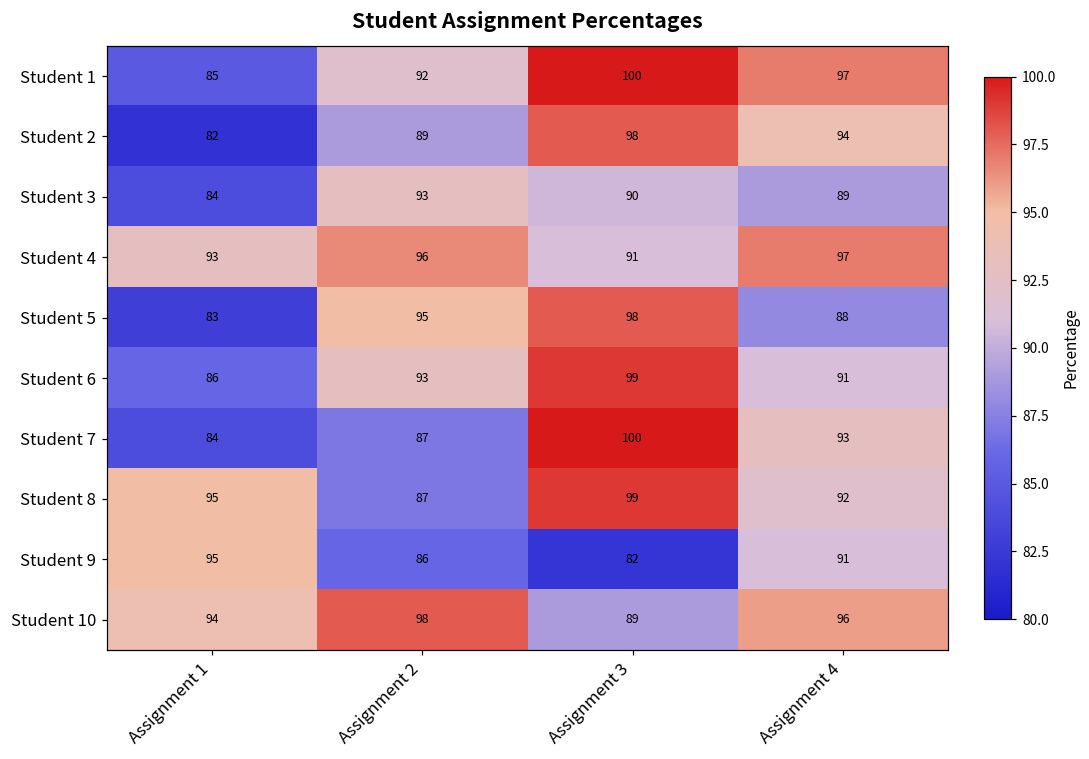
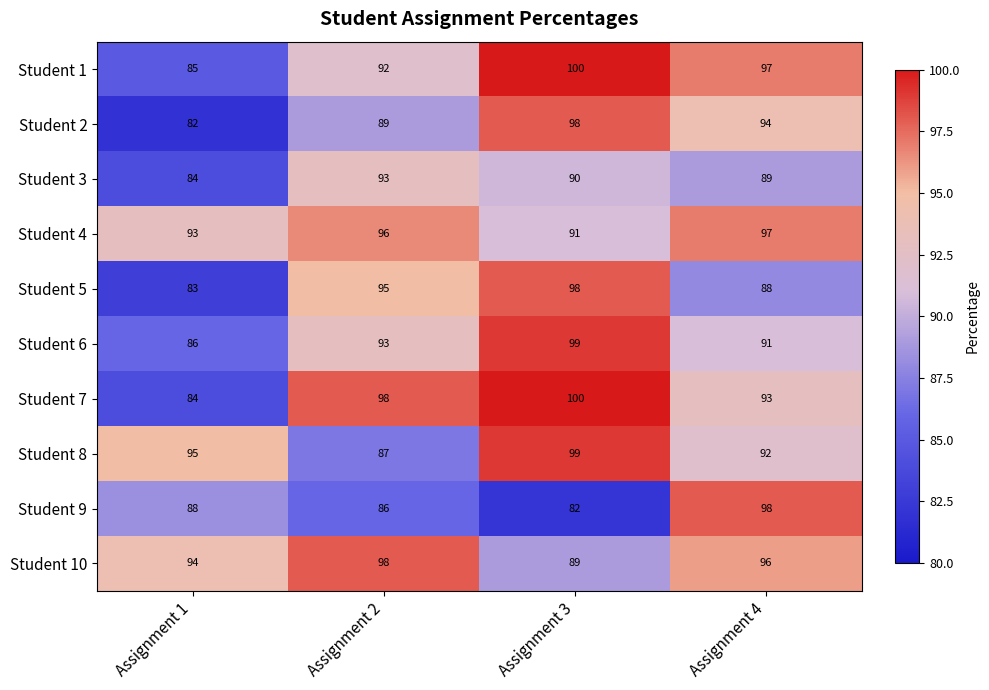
  {
    "Student 1": {
      "Assignment 1": 85,
      "Assignment 2": 92,
      "Assignment 3": 100,
      "Assignment 4": 97
    },
    "Student 2": {
      "Assignment 1": 82,
      "Assignment 2": 89,
      "Assignment 3": 98,
      "Assignment 4": 94
    },
    "Student 3": {
      "Assignment 1": 84,
      "Assignment 2": 93,
      "Assignment 3": 90,
      "Assignment 4": 89
    },
    "Student 4": {
      "Assignment 1": 93,
      "Assignment 2": 96,
      "Assignment 3": 91,
      "Assignment 4": 97
    },
    "Student 5": {
      "Assignment 1": 83,
      "Assignment 2": 95,
      "Assignment 3": 98,
      "Assignment 4": 88
    },
    "Student 6": {
      "Assignment 1": 86,
      "Assignment 2": 93,
      "Assignment 3": 99,
      "Assignment 4": 91
    },
    "Student 7": {
      "Assignment 1": 84,
-     "Assignment 2": 87,
+     "Assignment 2": 98,
      "Assignment 3": 100,
      "Assignment 4": 93
    },
    "Student 8": {
      "Assignment 1": 95,
      "Assignment 2": 87,
      "Assignment 3": 99,
      "Assignment 4": 92
    },
    "Student 9": {
-     "Assignment 1": 95,
+     "Assignment 1": 88,
      "Assignment 2": 86,
      "Assignment 3": 82,
-     "Assignment 4": 91
+     "Assignment 4": 98
    },
    "Student 10": {
      "Assignment 1": 94,
      "Assignment 2": 98,
      "Assignment 3": 89,
      "Assignment 4": 96
    }
  }
